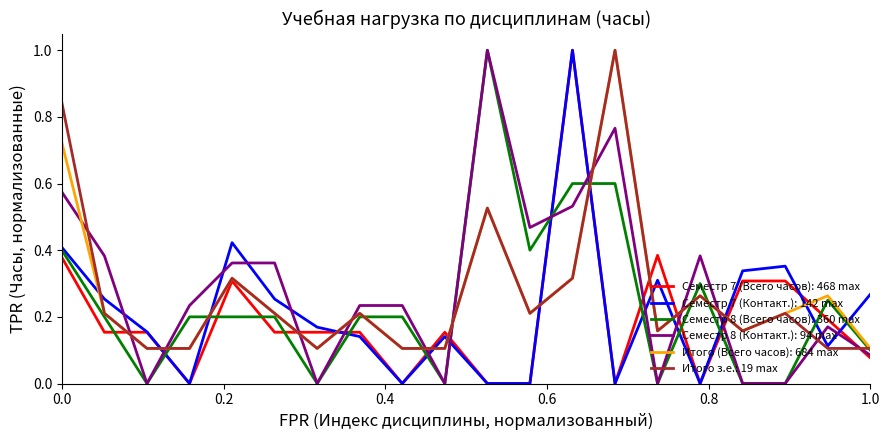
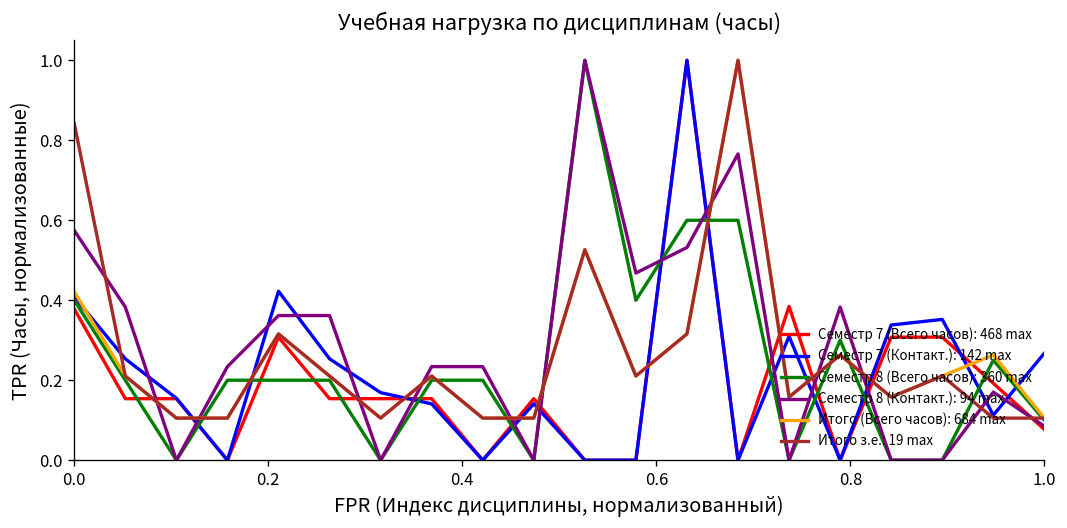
  {
    "Семестр 7 (Всего часов): 468 max": {
      "0.0": 0.38,
      "1.0": 0.08
    },
    "Семестр 7 (Контакт.): 142 max": {
      "0.0": 0.41,
      "1.0": 0.27
    },
    "Семестр 8 (Всего часов): 360 max": {
      "0.0": 0.40
    },
    "Семестр 8 (Контакт.): 94 max": {
      "0.0": 0.57,
      "1.0": 0.09
    },
    "Итого (Всего часов): 684 max": {
-     "0.0": 0.72
+     "0.0": 0.42
    },
    "Итого з.е.: 19 max": {
      "0.0": 0.84
    }
  }
